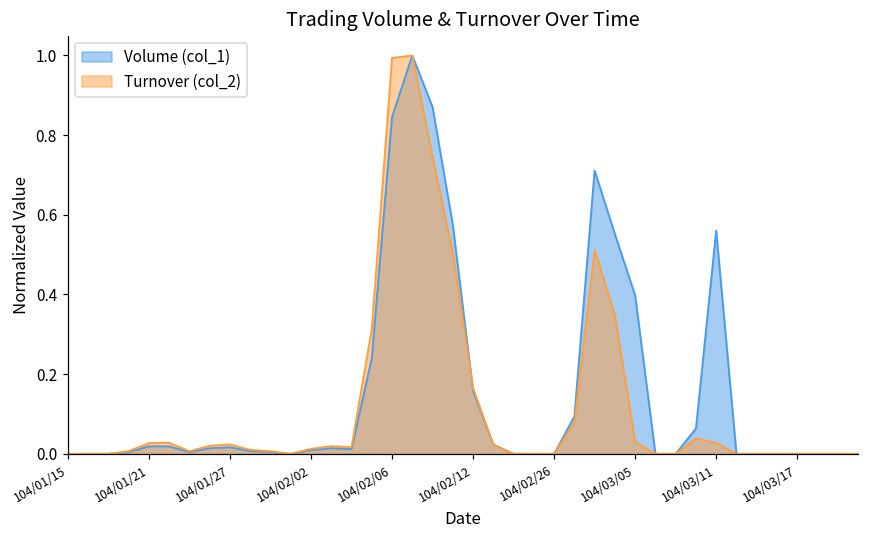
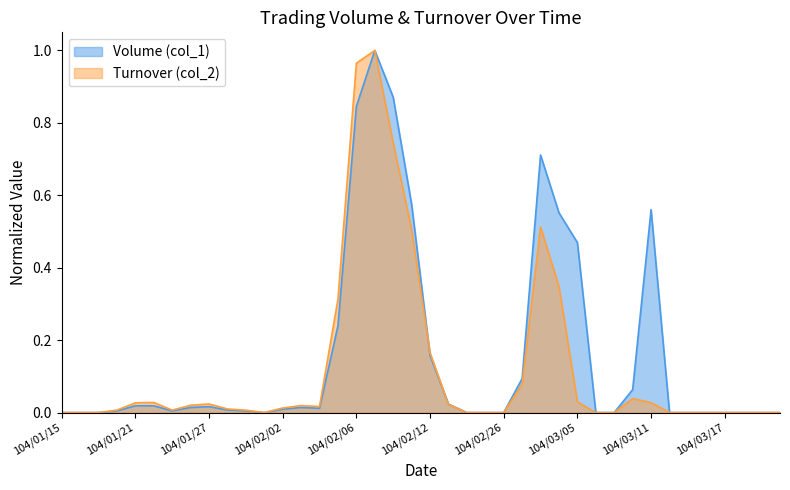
  {
    "Volume (col_1)": {
      "104/01/21": 0.02,
      "104/01/27": 0.02,
      "104/02/06": 0.85,
      "104/02/12": 0.16,
-     "104/03/05": 0.40,
+     "104/03/05": 0.47,
      "104/03/11": 0.56
    },
    "Turnover (col_2)": {
      "104/01/21": 0.03,
      "104/01/27": 0.02,
-     "104/02/06": 0.99,
+     "104/02/06": 0.96,
      "104/02/12": 0.17,
      "104/03/05": 0.03,
      "104/03/11": 0.03
    }
  }
